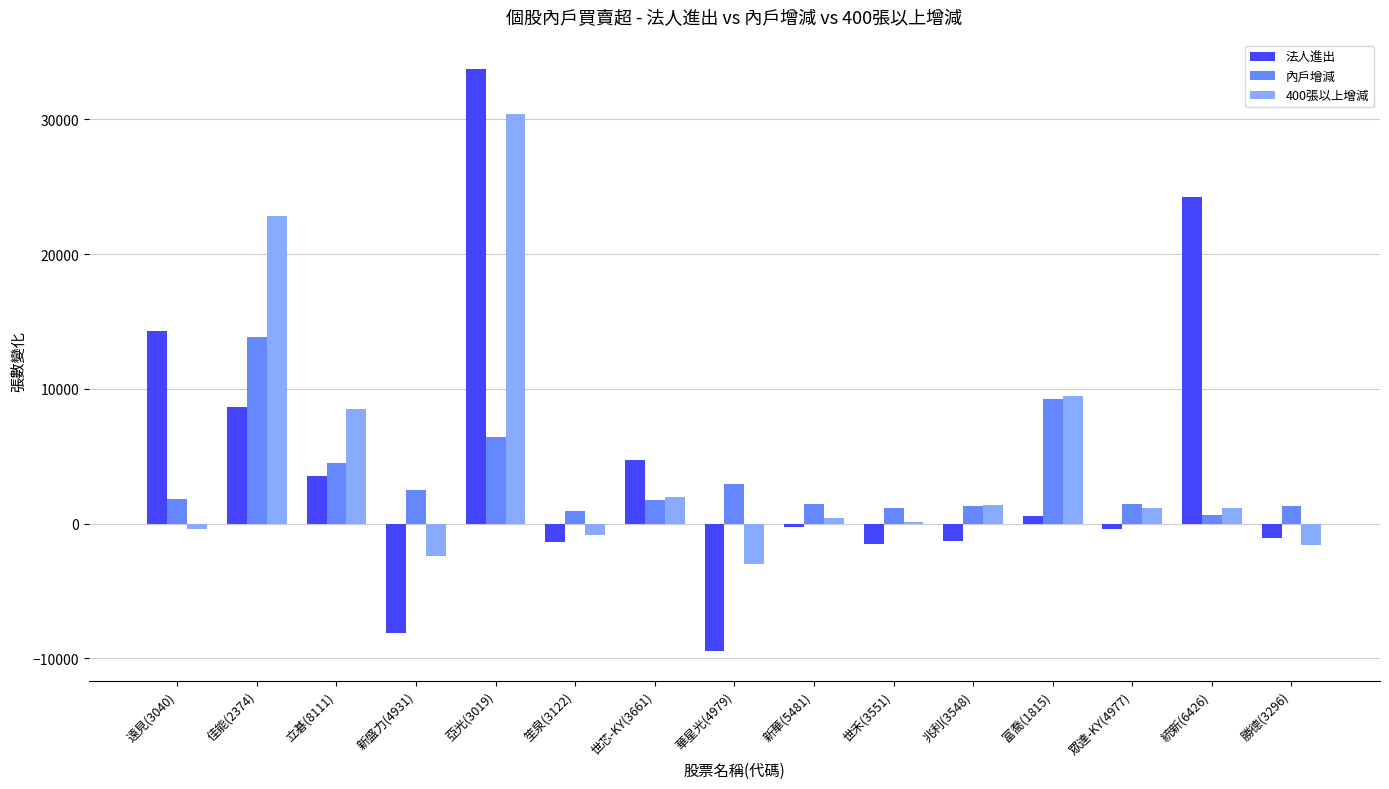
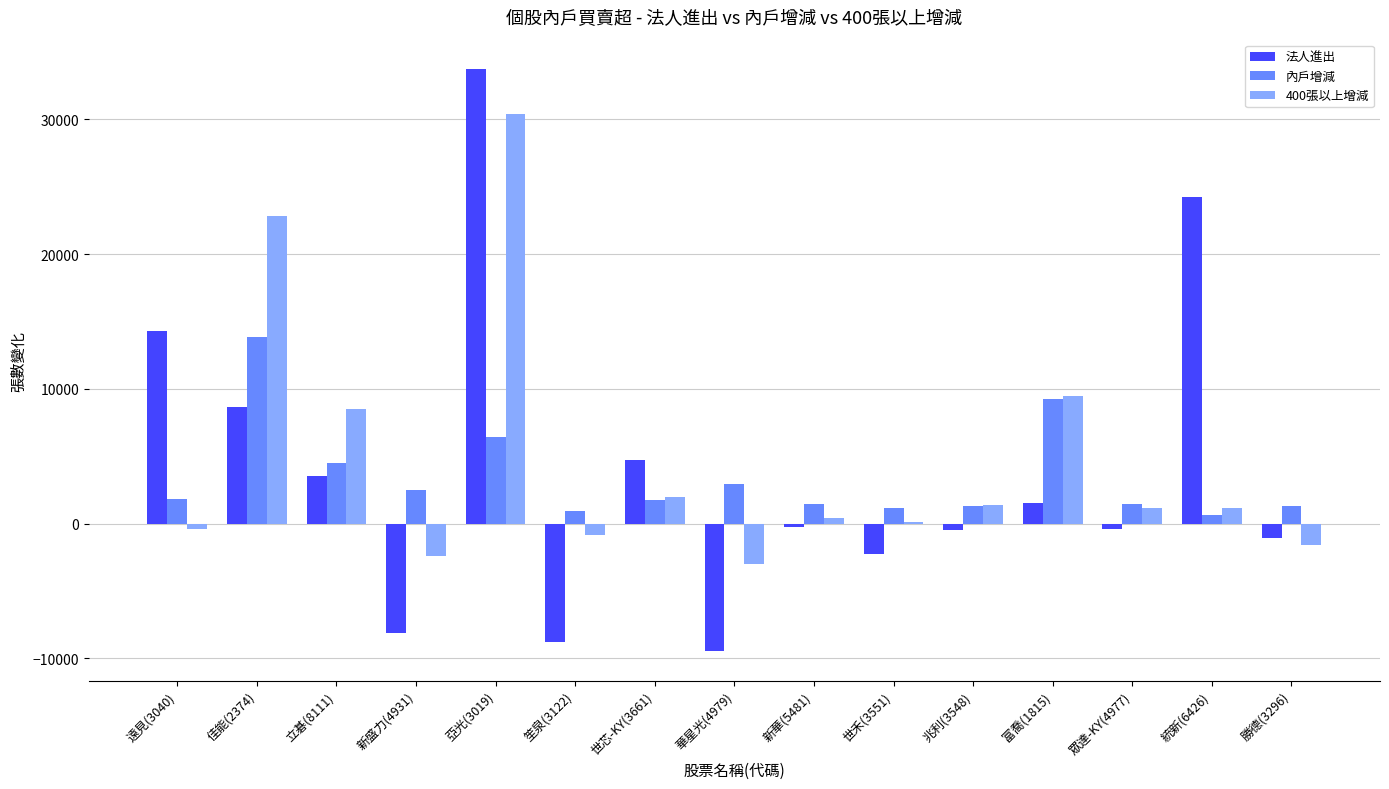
  {
    "法人進出": {
      "遠見(3040)": 14300,
      "佳能(2374)": 8600,
      "立碁(8111)": 3500,
      "新盛力(4931)": -8100,
      "亞光(3019)": 33700,
-     "笙泉(3122)": -1400,
+     "笙泉(3122)": -8800,
      "世芯-KY(3661)": 4700,
      "華星光(4979)": -9500,
      "新華(5481)": -200,
-     "世禾(3551)": -1500,
-     "兆利(3548)": -1300,
-     "富喬(1815)": 600,
+     "世禾(3551)": -2200,
+     "兆利(3548)": -500,
+     "富喬(1815)": 1500,
      "眾達-KY(4977)": -400,
      "統新(6426)": 24300,
      "勝德(3296)": -1100
    }
  }
